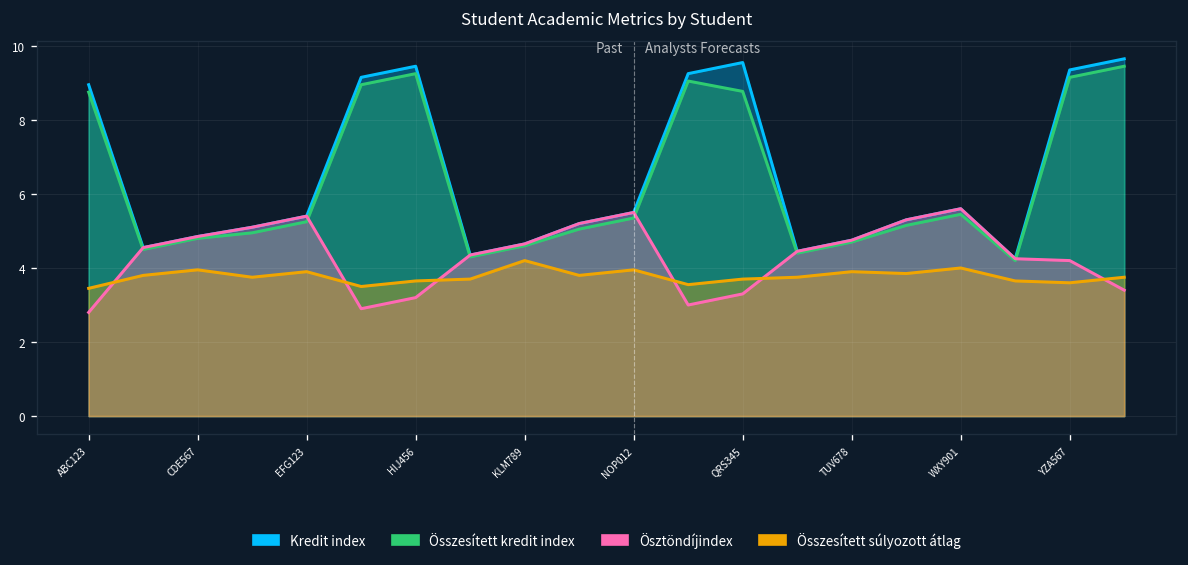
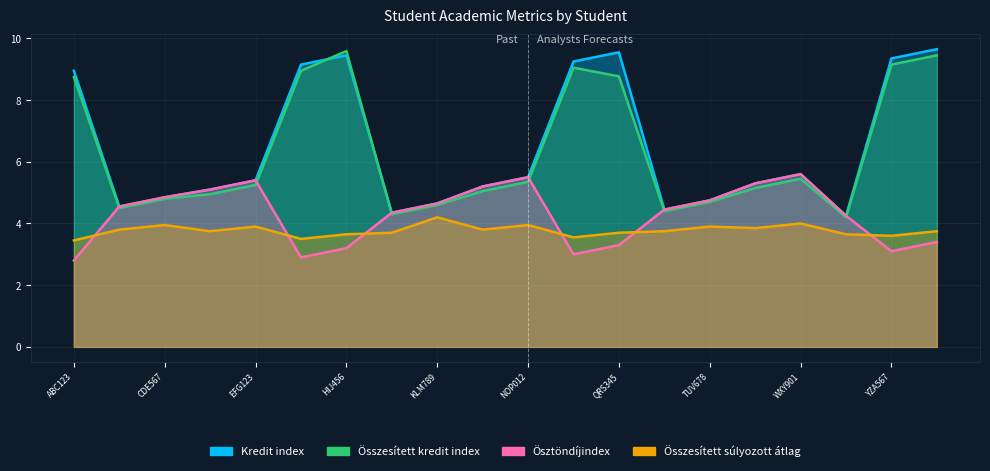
  {
    "Kredit index": {
      "ABC123": 9.0,
      "HIJ456": 9.5,
      "QRS345": 9.6,
      "YZA567": 9.4
    },
    "Összesített kredit index": {
      "ABC123": 8.8,
      "EFG123": 5.3,
-     "HIJ456": 9.3,
+     "HIJ456": 9.6,
      "NOP012": 5.4,
      "QRS345": 8.8,
      "WXY901": 5.5,
      "YZA567": 9.2
    },
    "Ösztöndíjindex": {
      "ABC123": 2.8,
      "HIJ456": 3.2,
      "QRS345": 3.3,
-     "YZA567": 4.2
+     "YZA567": 3.1
    },
    "Összesített súlyozott átlag": {
      "ABC123": 3.5,
      "CDE567": 4.0,
      "EFG123": 3.9,
      "HIJ456": 3.7,
      "KLM789": 4.2,
      "NOP012": 4.0,
      "QRS345": 3.7,
      "TUV678": 3.9,
      "WXY901": 4.0,
      "YZA567": 3.6
    }
  }
